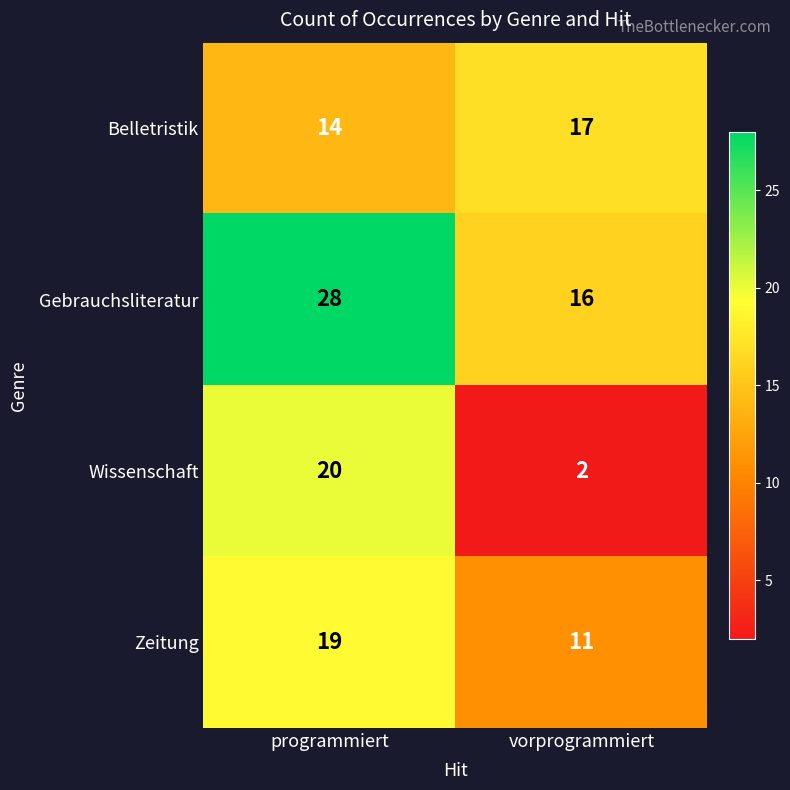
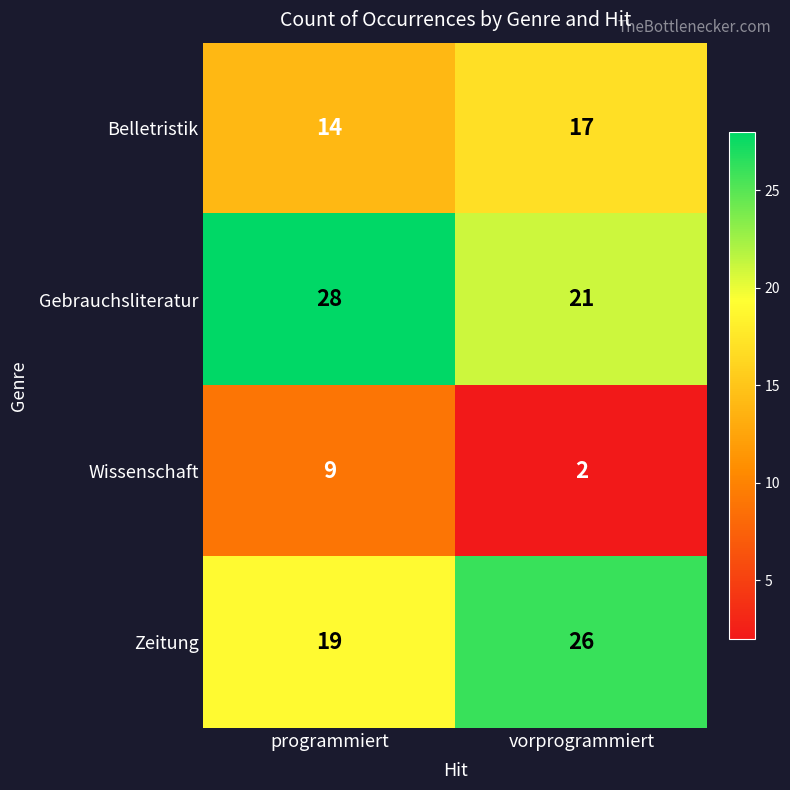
  {
    "Belletristik": {
      "programmiert": 14,
      "vorprogrammiert": 17
    },
    "Gebrauchsliteratur": {
      "programmiert": 28,
-     "vorprogrammiert": 16
+     "vorprogrammiert": 21
    },
    "Wissenschaft": {
-     "programmiert": 20,
+     "programmiert": 9,
      "vorprogrammiert": 2
    },
    "Zeitung": {
      "programmiert": 19,
-     "vorprogrammiert": 11
+     "vorprogrammiert": 26
    }
  }
